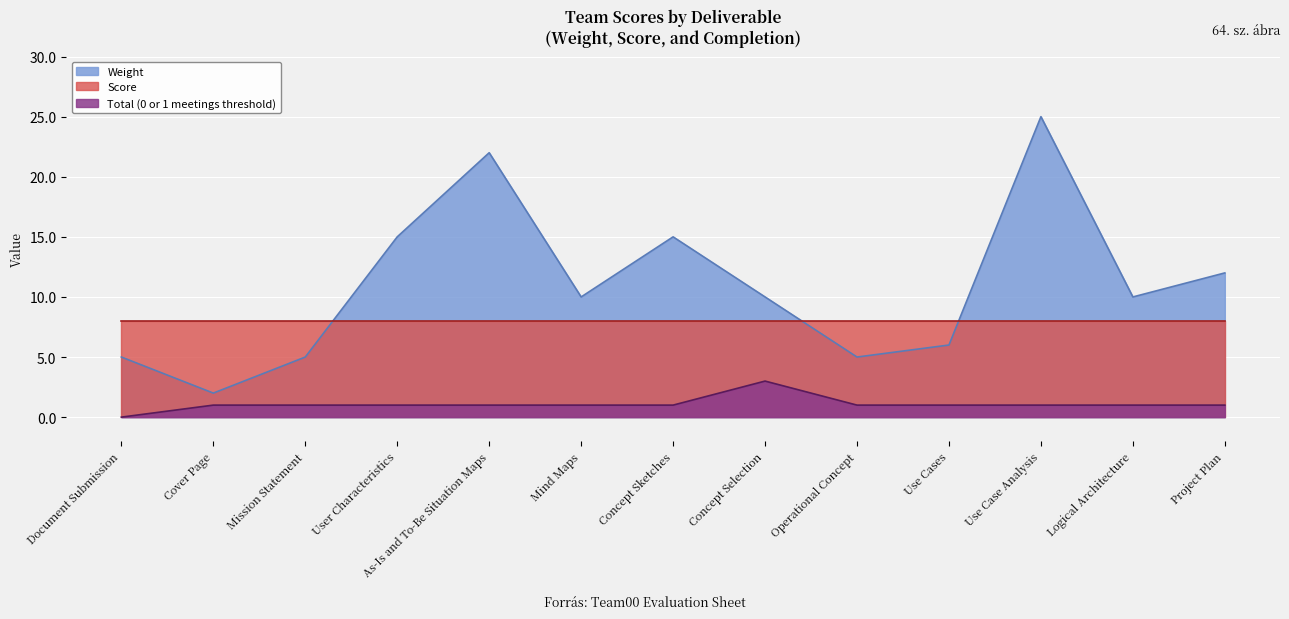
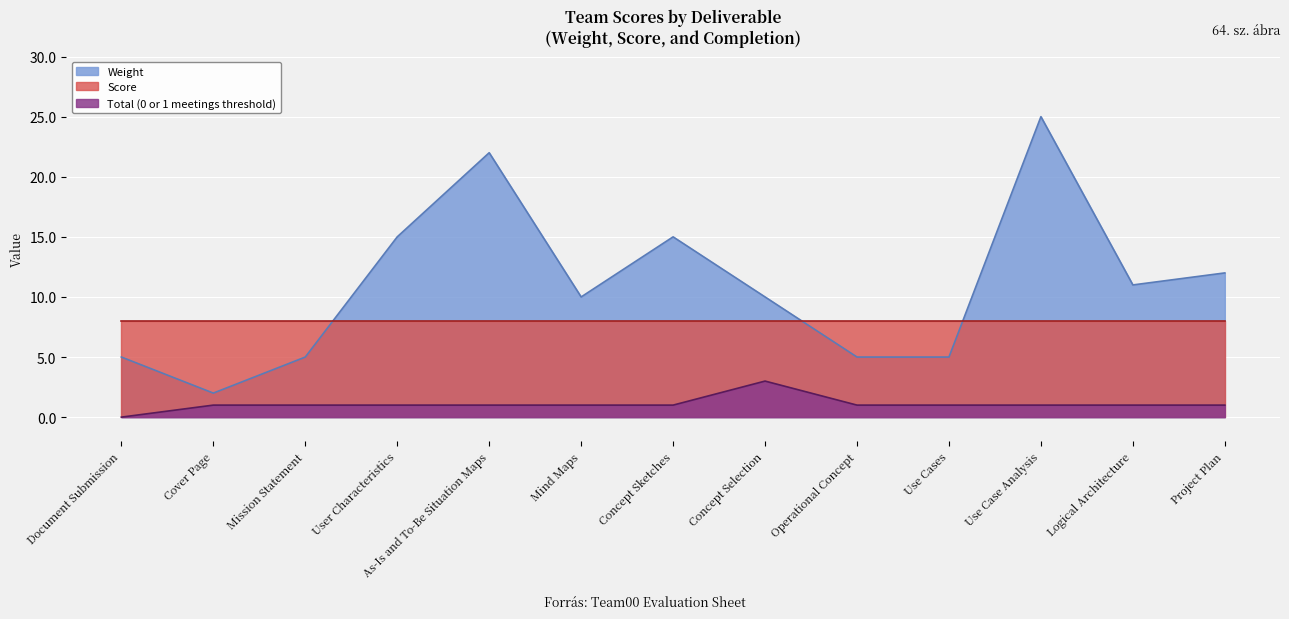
  {
    "Weight": {
      "Document Submission": 5,
      "Cover Page": 2,
      "Mission Statement": 5,
      "User Characteristics": 15,
      "As-Is and To-Be Situation Maps": 22,
      "Mind Maps": 10,
      "Concept Sketches": 15,
      "Concept Selection": 10,
      "Operational Concept": 5,
-     "Use Cases": 6,
+     "Use Cases": 5,
      "Use Case Analysis": 25,
-     "Logical Architecture": 10,
+     "Logical Architecture": 11,
      "Project Plan": 12
    },
    "Score": {
      "Document Submission": 8,
      "Cover Page": 8,
      "Mission Statement": 8,
      "User Characteristics": 8,
      "As-Is and To-Be Situation Maps": 8,
      "Mind Maps": 8,
      "Concept Sketches": 8,
      "Concept Selection": 8,
      "Operational Concept": 8,
      "Use Cases": 8,
      "Use Case Analysis": 8,
      "Logical Architecture": 8,
      "Project Plan": 8
    },
    "Total (0 or 1 meetings threshold)": {
      "Document Submission": 0,
      "Cover Page": 1,
      "Mission Statement": 1,
      "User Characteristics": 1,
      "As-Is and To-Be Situation Maps": 1,
      "Mind Maps": 1,
      "Concept Sketches": 1,
      "Concept Selection": 3,
      "Operational Concept": 1,
      "Use Cases": 1,
      "Use Case Analysis": 1,
      "Logical Architecture": 1,
      "Project Plan": 1
    }
  }
